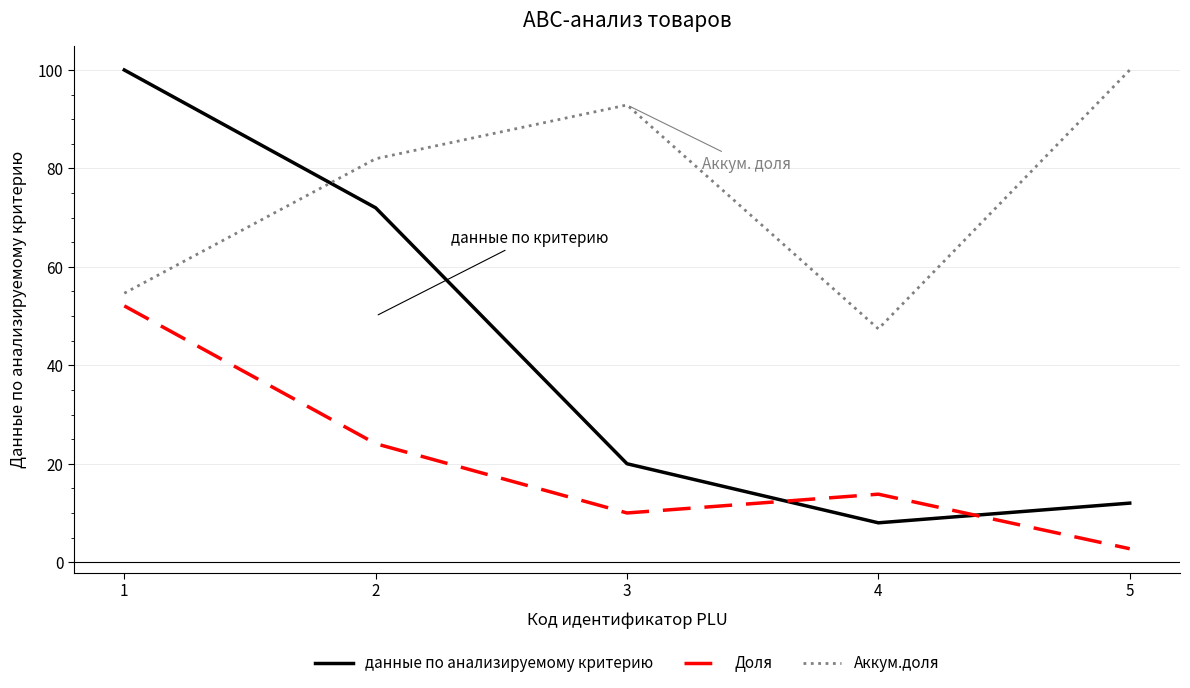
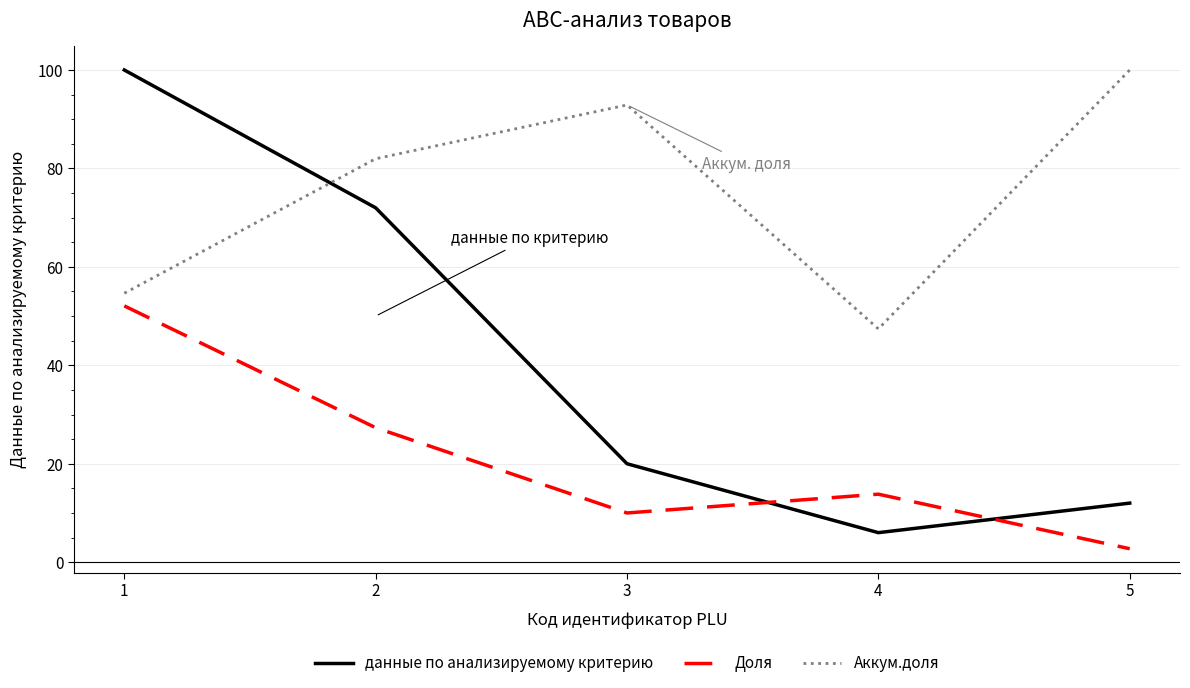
  {
    "данные по анализируемому критерию": {
      "1": 100,
      "2": 72,
      "3": 20,
-     "4": 8,
+     "4": 6,
      "5": 12
    },
    "Доля": {
      "1": 52,
-     "2": 24,
+     "2": 27,
      "3": 10,
      "4": 14,
      "5": 3
    },
    "Аккум.доля": {
      "1": 55,
      "2": 82,
      "3": 93,
      "4": 47,
      "5": 100
    }
  }
